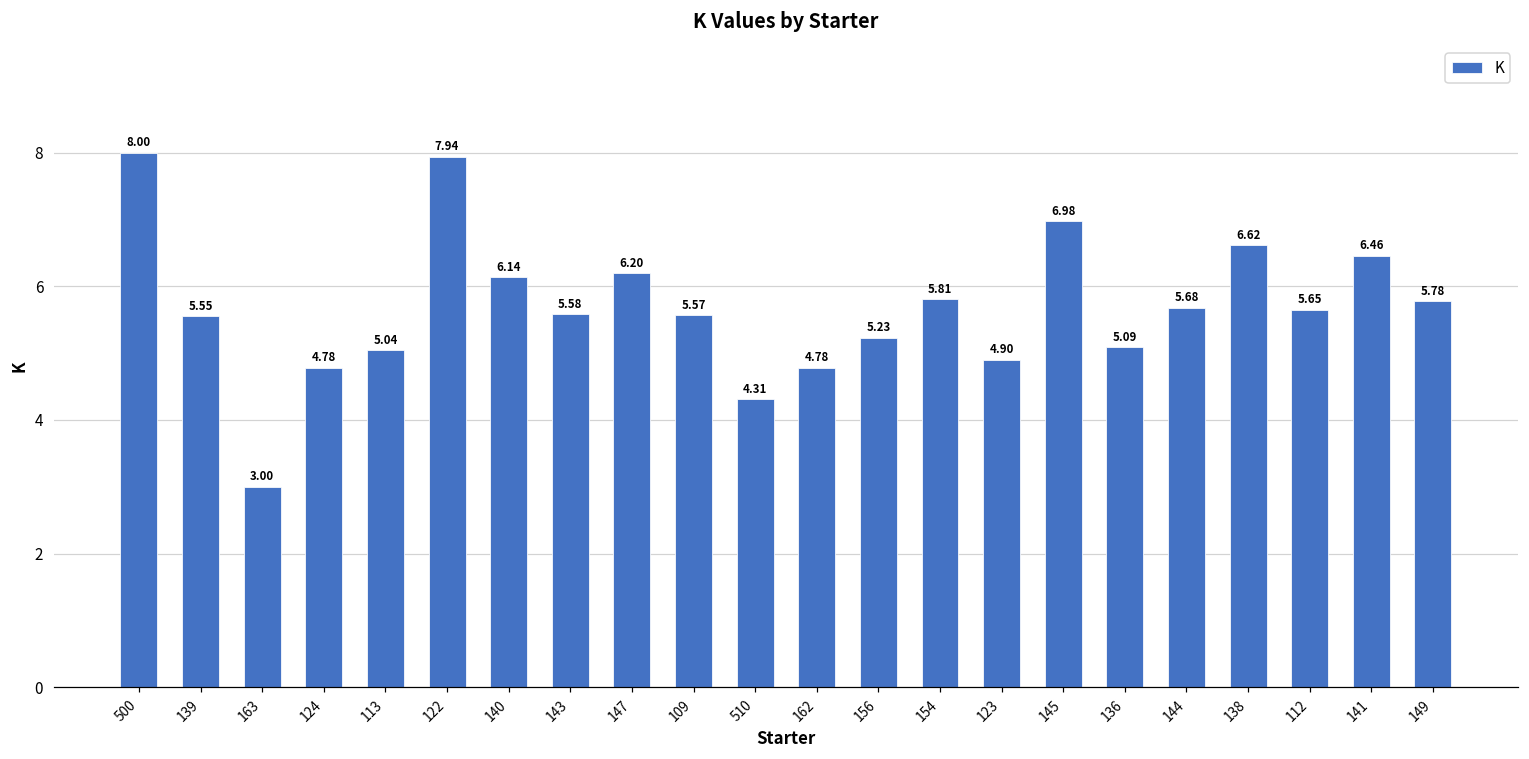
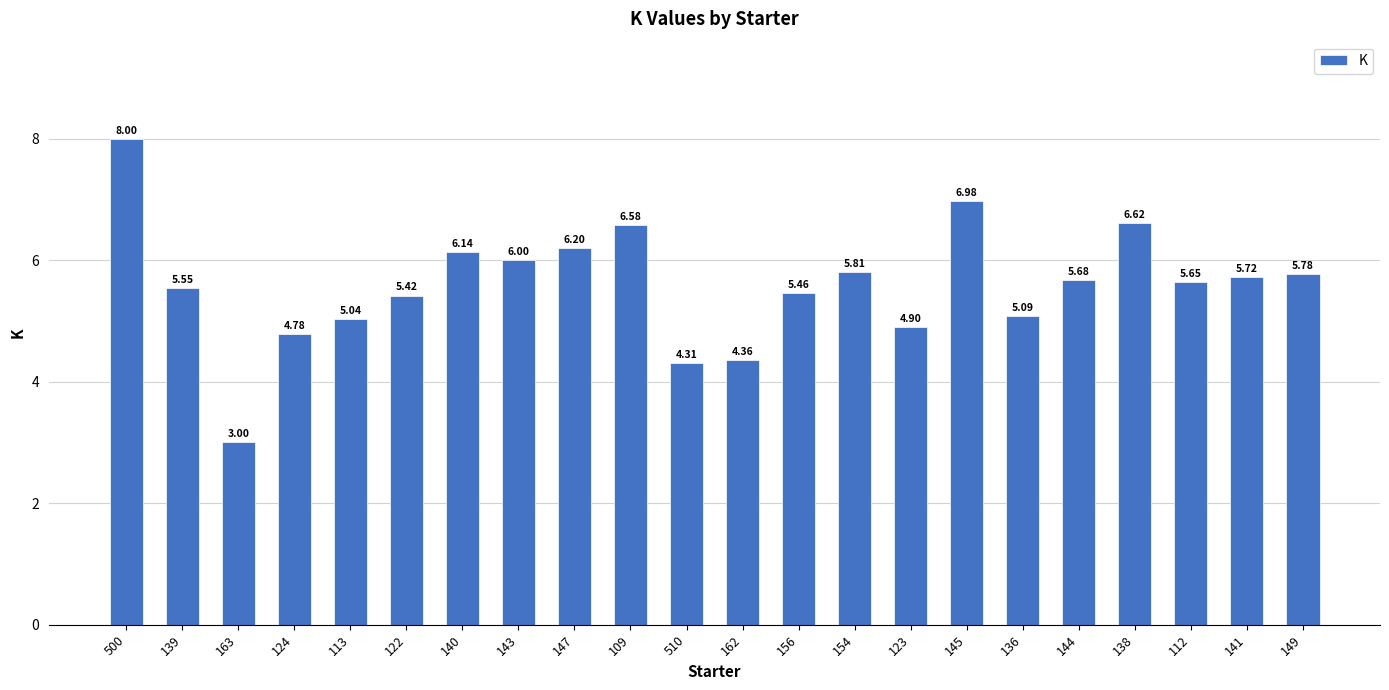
  {
    "500": 8.00,
    "139": 5.55,
    "163": 3.00,
    "124": 4.78,
    "113": 5.04,
-   "122": 7.94,
+   "122": 5.42,
    "140": 6.14,
-   "143": 5.58,
+   "143": 6.00,
    "147": 6.20,
-   "109": 5.57,
+   "109": 6.58,
    "510": 4.31,
-   "162": 4.78,
-   "156": 5.23,
+   "162": 4.36,
+   "156": 5.46,
    "154": 5.81,
    "123": 4.90,
    "145": 6.98,
    "136": 5.09,
    "144": 5.68,
    "138": 6.62,
    "112": 5.65,
-   "141": 6.46,
+   "141": 5.72,
    "149": 5.78
  }
